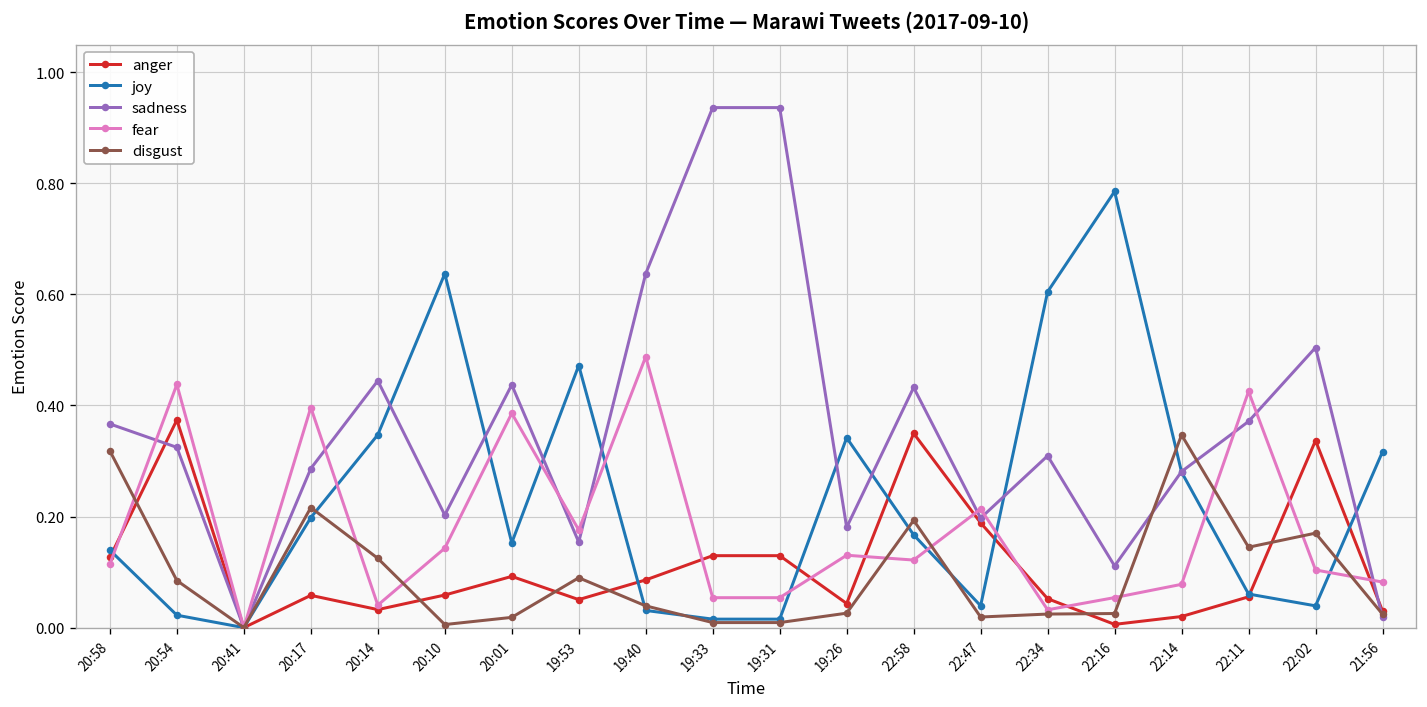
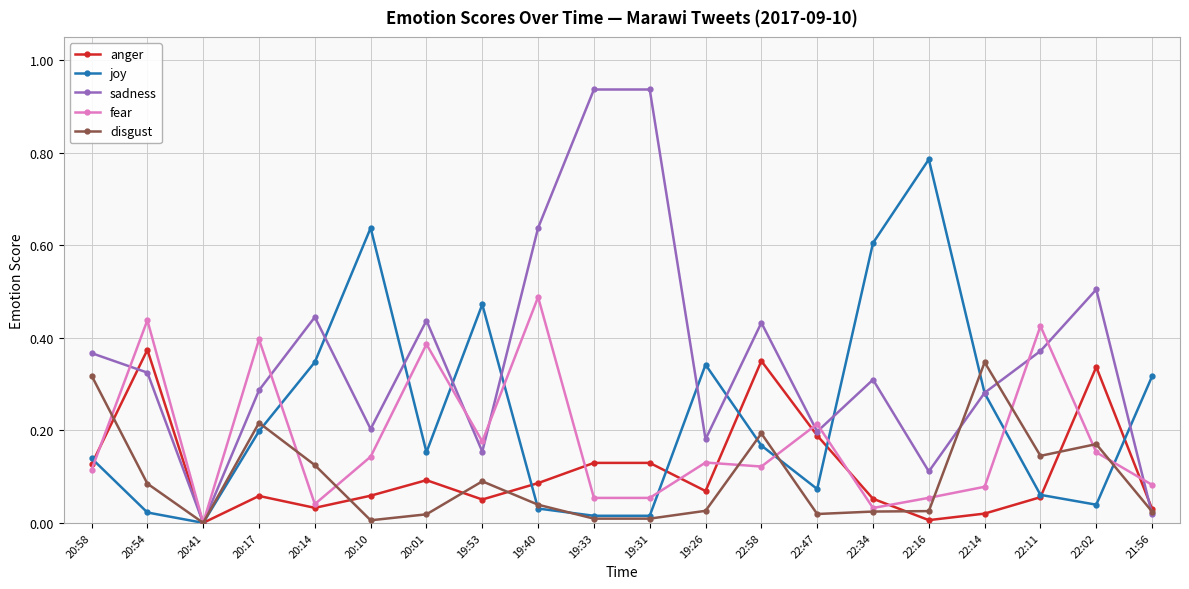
  {
    "anger": {
      "20:58": 0.13,
      "20:54": 0.37,
      "20:17": 0.06,
      "20:14": 0.03,
      "20:10": 0.06,
      "20:01": 0.09,
      "19:53": 0.05,
      "19:40": 0.09,
      "19:33": 0.13,
      "19:31": 0.13,
-     "19:26": 0.04,
+     "19:26": 0.07,
      "22:58": 0.35,
      "22:47": 0.19,
      "22:34": 0.05,
      "22:16": 0.01,
      "22:14": 0.02,
      "22:02": 0.34,
      "21:56": 0.03
    },
    "joy": {
      "20:58": 0.14,
      "20:54": 0.02,
      "20:17": 0.20,
      "20:14": 0.35,
      "20:10": 0.64,
      "20:01": 0.15,
      "19:53": 0.47,
      "19:40": 0.03,
      "19:33": 0.02,
      "19:31": 0.02,
      "19:26": 0.34,
      "22:58": 0.17,
-     "22:47": 0.04,
+     "22:47": 0.07,
      "22:34": 0.60,
      "22:16": 0.79,
      "22:02": 0.04,
      "21:56": 0.32
    },
    "sadness": {
      "20:58": 0.37,
      "20:54": 0.32,
      "20:17": 0.29,
      "20:14": 0.44,
      "20:10": 0.20,
      "20:01": 0.44,
      "19:53": 0.15,
      "19:40": 0.64,
      "19:33": 0.94,
      "19:31": 0.94,
      "19:26": 0.18,
      "22:58": 0.43,
      "22:47": 0.20,
      "22:34": 0.31,
      "22:16": 0.11,
      "22:11": 0.37,
      "22:02": 0.50,
      "21:56": 0.02
    },
    "fear": {
      "20:58": 0.11,
      "20:54": 0.44,
      "20:17": 0.40,
      "20:14": 0.04,
      "20:10": 0.14,
      "20:01": 0.39,
      "19:53": 0.18,
      "19:40": 0.49,
      "19:33": 0.05,
      "19:31": 0.05,
      "19:26": 0.13,
      "22:58": 0.12,
      "22:47": 0.21,
      "22:34": 0.03,
      "22:16": 0.05,
      "22:14": 0.08,
      "22:11": 0.43,
-     "22:02": 0.10,
+     "22:02": 0.15,
      "21:56": 0.08
    },
    "disgust": {
      "20:58": 0.32,
      "20:54": 0.08,
      "20:17": 0.22,
      "20:14": 0.12,
      "20:10": 0.01,
      "20:01": 0.02,
      "19:53": 0.09,
      "19:40": 0.04,
      "19:33": 0.01,
      "19:31": 0.01,
      "19:26": 0.03,
      "22:58": 0.19,
      "22:47": 0.02,
      "22:34": 0.02,
      "22:16": 0.03,
      "22:14": 0.35,
      "22:11": 0.14,
      "22:02": 0.17,
      "21:56": 0.02
    }
  }
